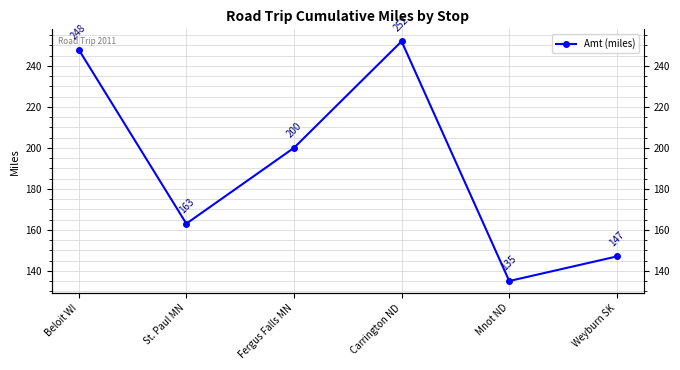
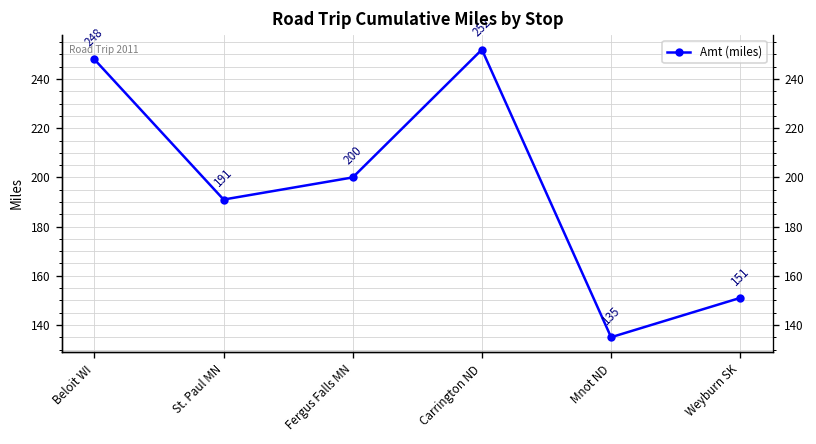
  {
-   "St. Paul MN": 163,
+   "St. Paul MN": 191,
    "Fergus Falls MN": 200,
    "Carrington ND": 252,
    "Mnot ND": 135,
-   "Weyburn SK": 147
+   "Weyburn SK": 151
  }
